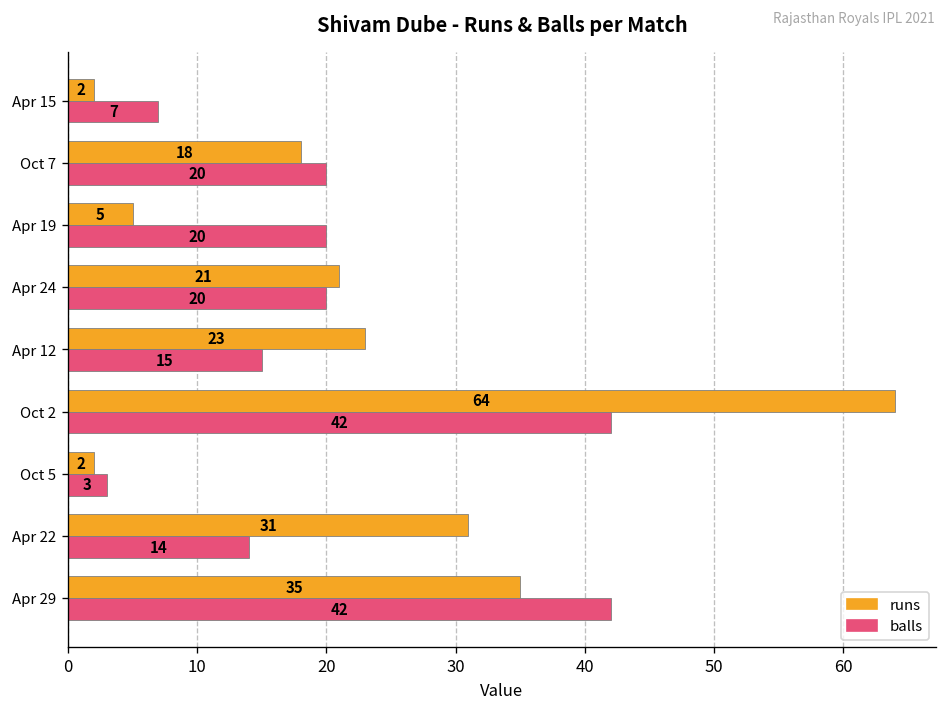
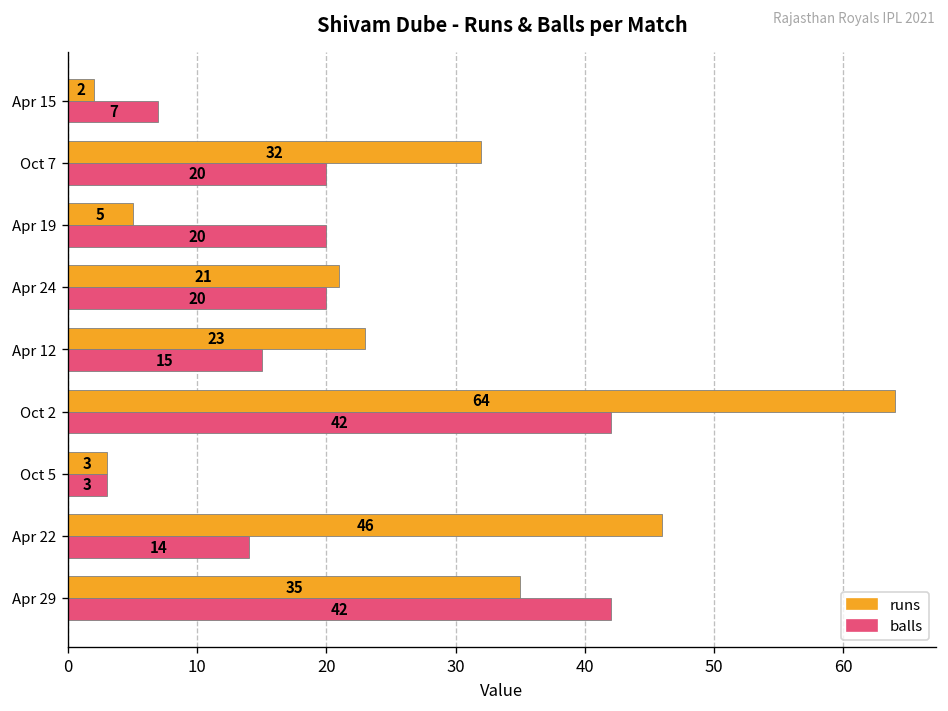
  {
    "runs": {
      "Apr 15": 2,
-     "Oct 7": 18,
+     "Oct 7": 32,
      "Apr 19": 5,
      "Apr 24": 21,
      "Apr 12": 23,
      "Oct 2": 64,
-     "Oct 5": 2,
-     "Apr 22": 31,
+     "Oct 5": 3,
+     "Apr 22": 46,
      "Apr 29": 35
    },
    "balls": {
      "Apr 15": 7,
      "Oct 7": 20,
      "Apr 19": 20,
      "Apr 24": 20,
      "Apr 12": 15,
      "Oct 2": 42,
      "Oct 5": 3,
      "Apr 22": 14,
      "Apr 29": 42
    }
  }
